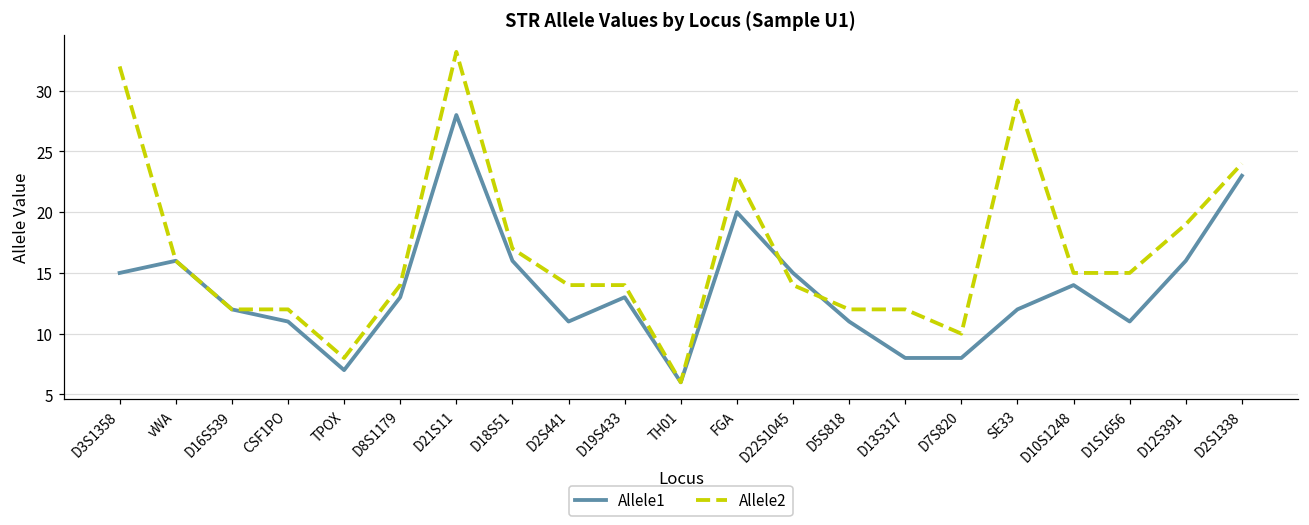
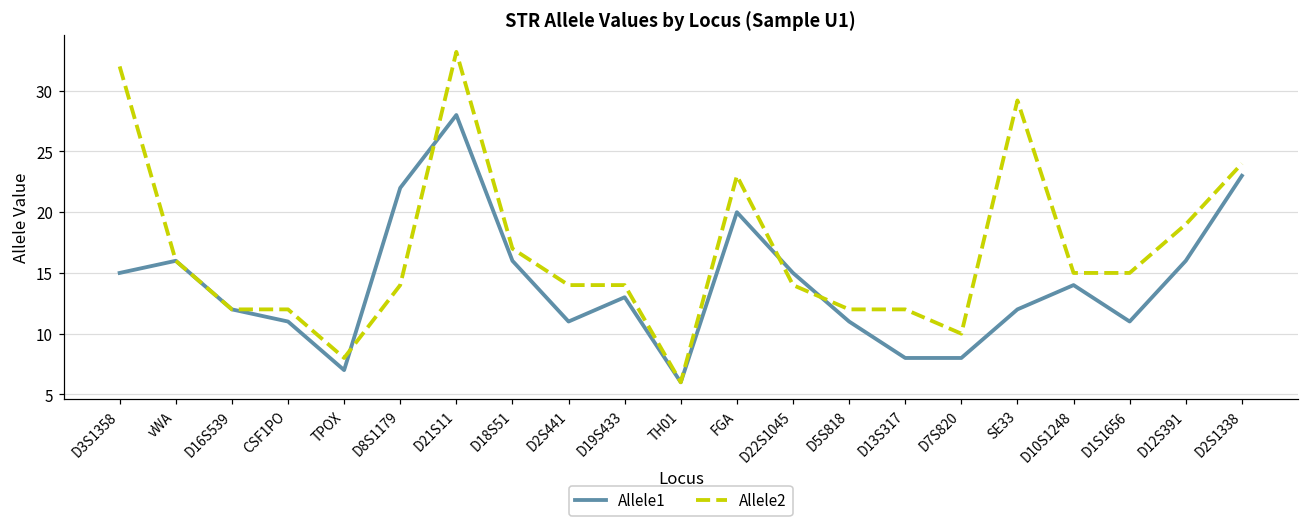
  {
    "Allele1": {
      "D3S1358": 15,
      "CSF1PO": 11,
      "TPOX": 7,
-     "D8S1179": 13,
+     "D8S1179": 22,
      "D21S11": 28,
      "D18S51": 16,
      "D2S441": 11,
      "D19S433": 13,
      "FGA": 20,
      "D22S1045": 15,
      "D5S818": 11,
      "D13S317": 8,
      "D7S820": 8,
      "SE33": 12,
      "D10S1248": 14,
      "D1S1656": 11,
      "D12S391": 16,
      "D2S1338": 23
    },
    "Allele2": {
      "D3S1358": 32,
      "CSF1PO": 12,
      "TPOX": 8,
      "D8S1179": 14,
      "D21S11": 33,
      "D18S51": 17,
      "D2S441": 14,
      "D19S433": 14,
      "FGA": 23,
      "D22S1045": 14,
      "D5S818": 12,
      "D13S317": 12,
      "D7S820": 10,
      "SE33": 29,
      "D10S1248": 15,
      "D1S1656": 15,
      "D12S391": 19,
      "D2S1338": 24
    }
  }
